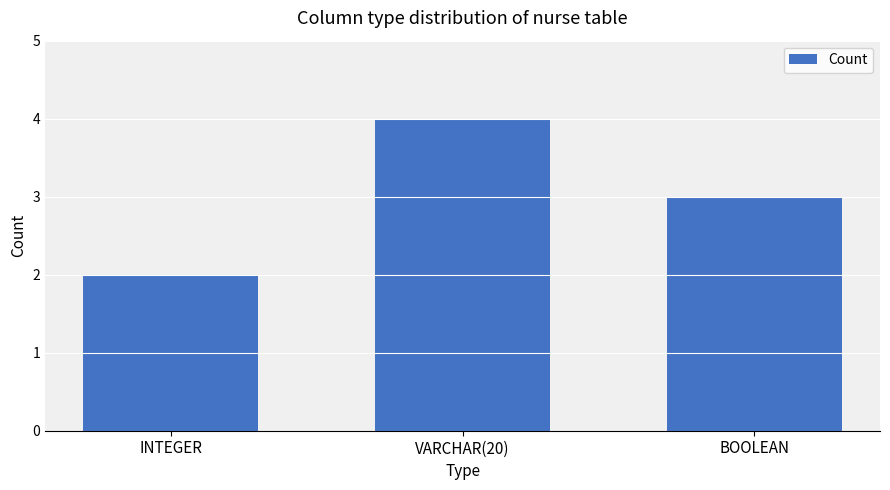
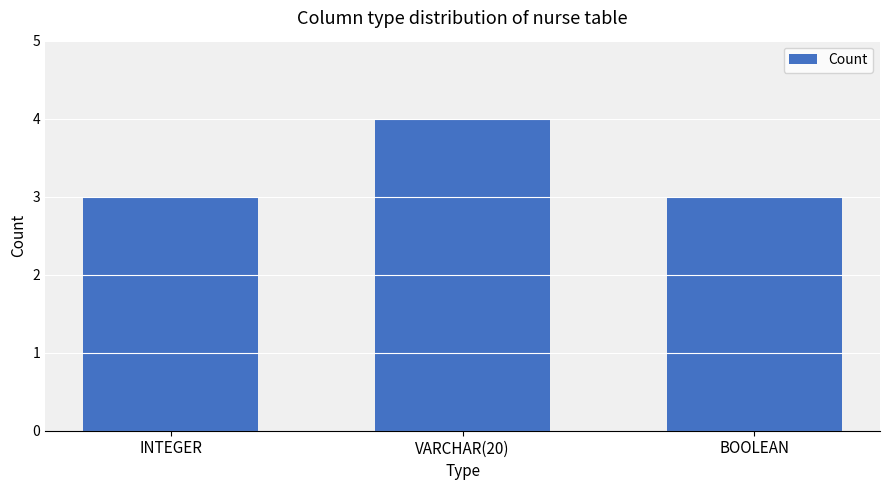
  {
-   "INTEGER": 2,
+   "INTEGER": 3,
    "VARCHAR(20)": 4,
    "BOOLEAN": 3
  }
